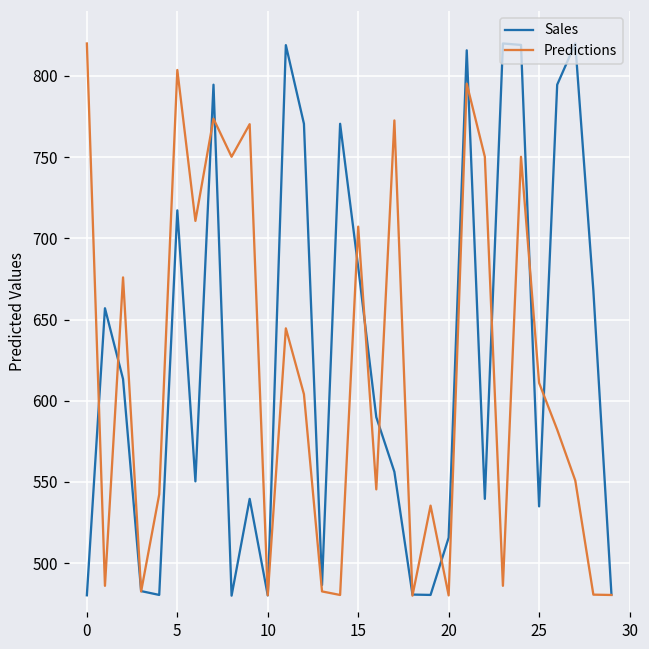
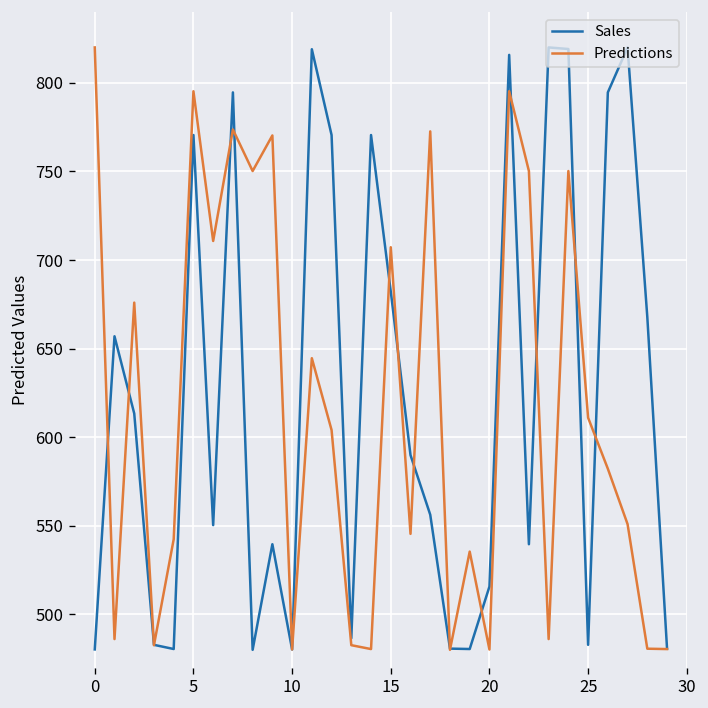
  {
    "Sales": {
      "0": 480,
-     "5": 717,
+     "5": 771,
      "15": 682,
      "20": 516,
-     "25": 535
+     "25": 483
    },
    "Predictions": {
      "0": 820,
-     "5": 804,
+     "5": 795,
      "15": 707,
      "20": 480,
      "25": 611
    }
  }
